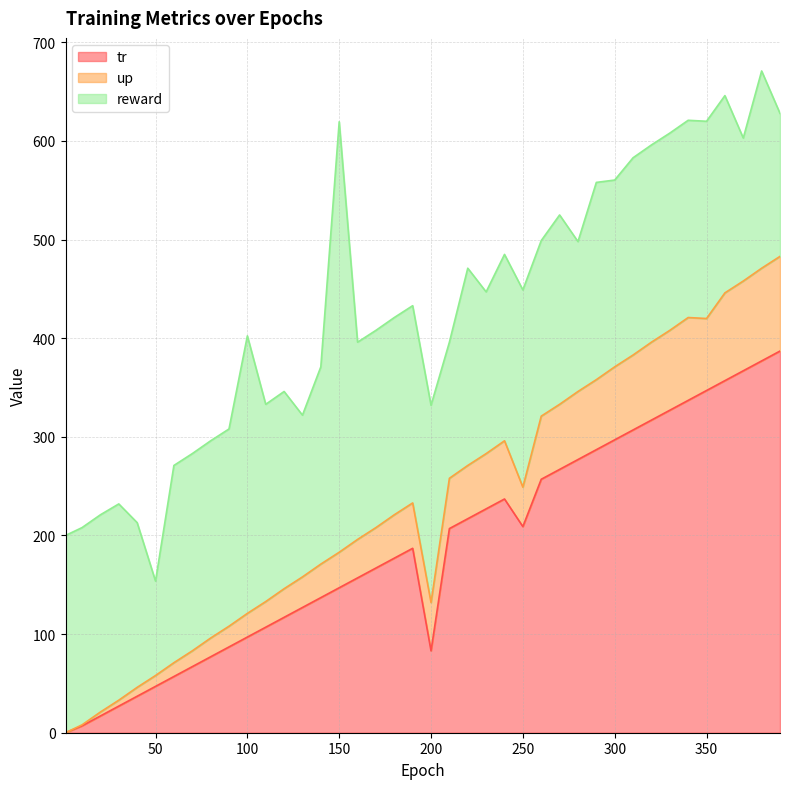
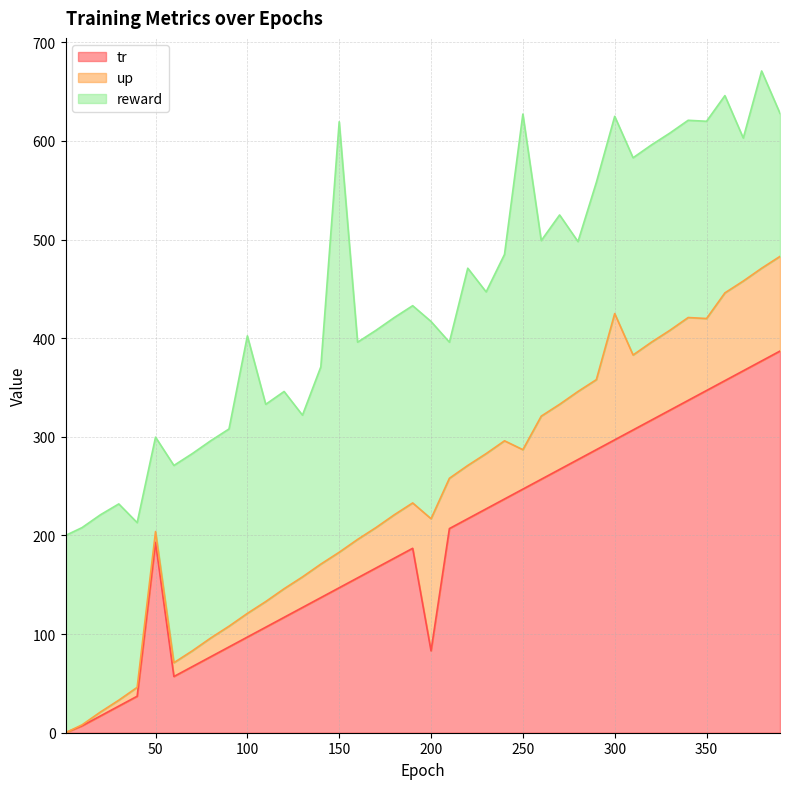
  {
    "tr": {
-     "50": 50,
+     "50": 190,
      "100": 100,
      "150": 150,
      "200": 80,
-     "250": 210,
+     "250": 250,
      "300": 300,
      "350": 350
    },
    "up": {
      "50": 10,
      "100": 20,
      "150": 40,
-     "200": 50,
+     "200": 130,
      "250": 40,
-     "300": 70,
+     "300": 130,
      "350": 70
    },
    "reward": {
      "50": 100,
      "100": 280,
      "150": 440,
      "200": 200,
-     "250": 200,
-     "300": 190,
+     "250": 340,
+     "300": 200,
      "350": 200
    }
  }
